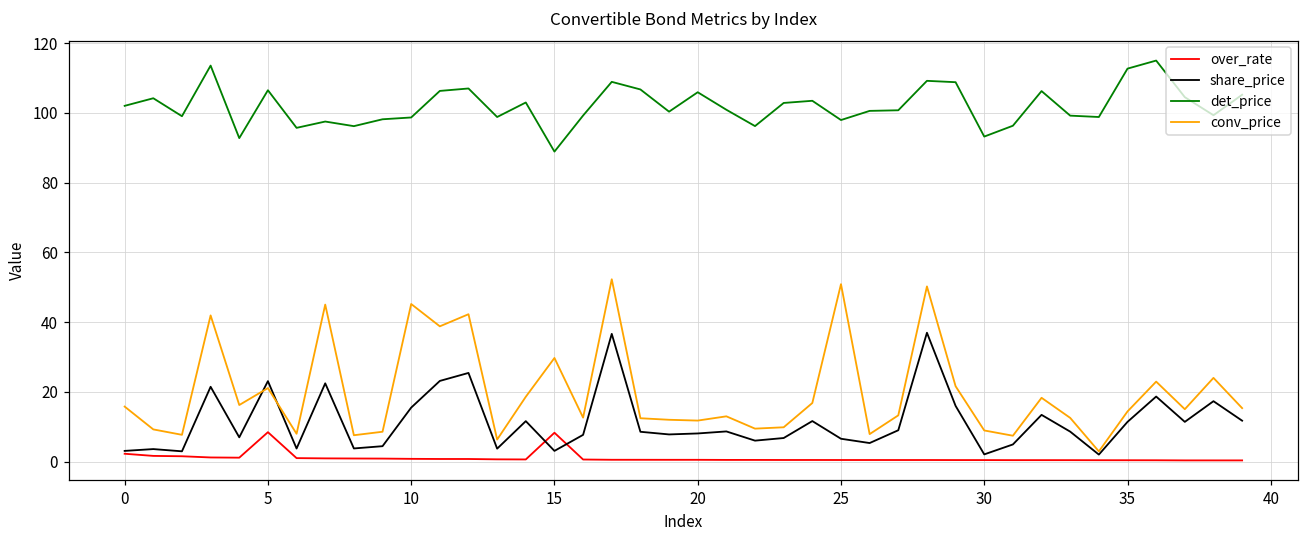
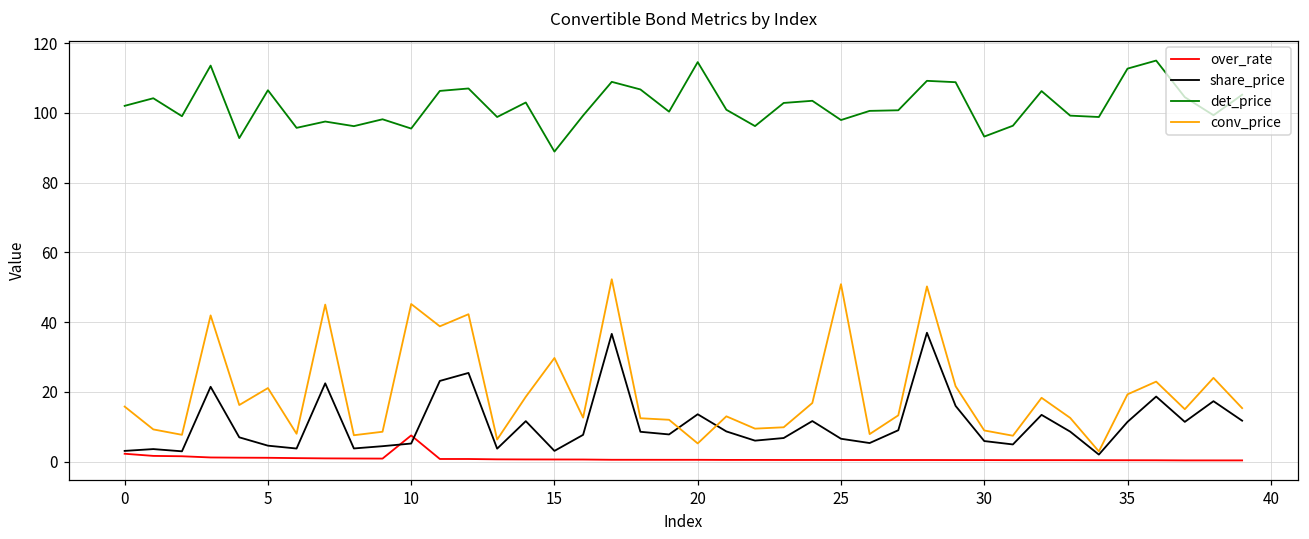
  {
    "over_rate": {
      "0": 2,
-     "5": 8,
-     "10": 1,
-     "15": 8,
+     "5": 1,
+     "10": 8,
+     "15": 1,
      "20": 1,
      "25": 0,
      "30": 0,
      "35": 0
    },
    "share_price": {
      "0": 3,
-     "5": 23,
-     "10": 16,
+     "5": 5,
+     "10": 5,
      "15": 3,
-     "20": 8,
+     "20": 14,
      "25": 7,
-     "30": 2,
+     "30": 6,
      "35": 11
    },
    "det_price": {
      "0": 102,
      "5": 106,
-     "10": 99,
+     "10": 96,
      "15": 89,
-     "20": 106,
+     "20": 115,
      "25": 98,
      "30": 93,
      "35": 113
    },
    "conv_price": {
      "0": 16,
      "5": 21,
      "10": 45,
      "15": 30,
-     "20": 12,
+     "20": 5,
      "25": 51,
      "30": 9,
-     "35": 14
+     "35": 19
    }
  }
